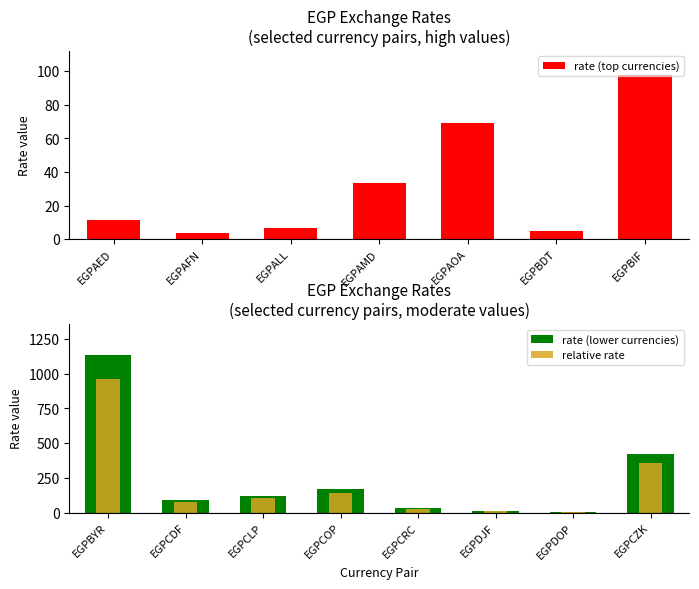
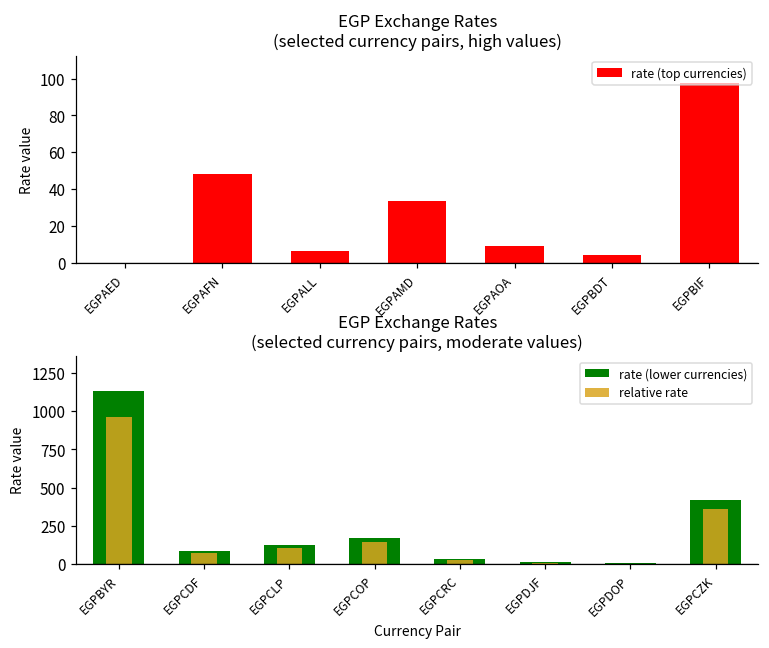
  {
    "EGP Exchange Rates (selected currency pairs, high values)": {
-     "EGPAED": 11,
-     "EGPAFN": 4,
+     "EGPAED": 0,
+     "EGPAFN": 48,
      "EGPALL": 6,
      "EGPAMD": 34,
-     "EGPAOA": 69,
+     "EGPAOA": 9,
      "EGPBDT": 5
    },
    "EGP Exchange Rates (selected currency pairs, moderate values)": {
      "rate (lower currencies)": {
        "EGPBYR": 1130,
        "EGPCDF": 90,
        "EGPCLP": 120,
        "EGPCOP": 170,
        "EGPCRC": 30,
        "EGPCZK": 420
      },
      "relative rate": {
        "EGPCDF": 70,
        "EGPCRC": 30
      }
    }
  }
